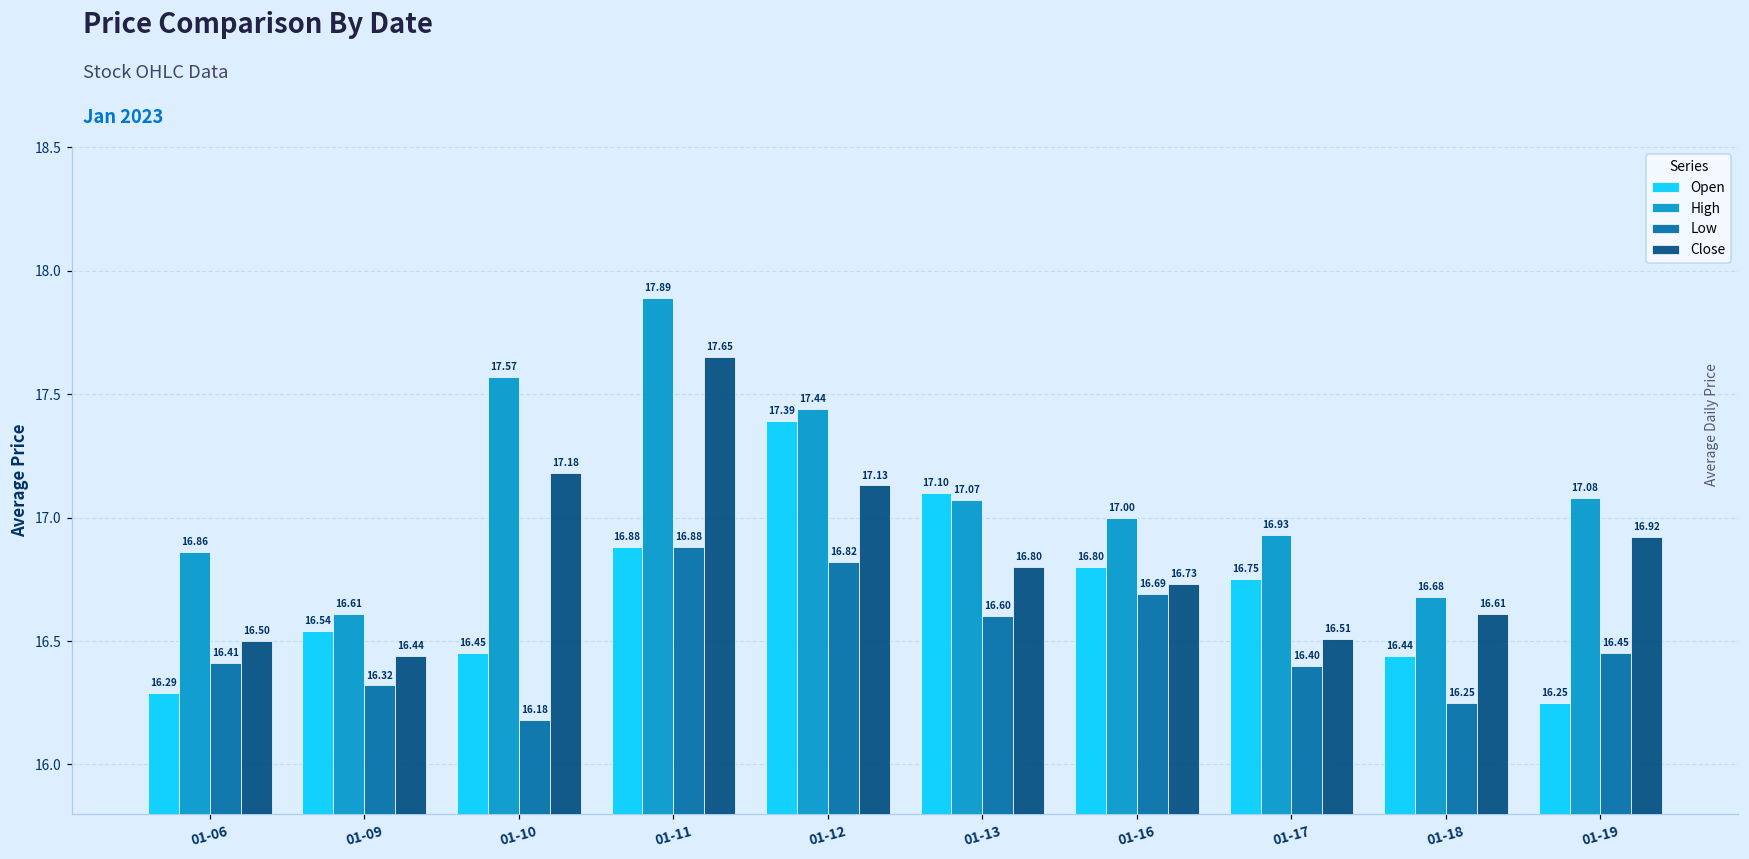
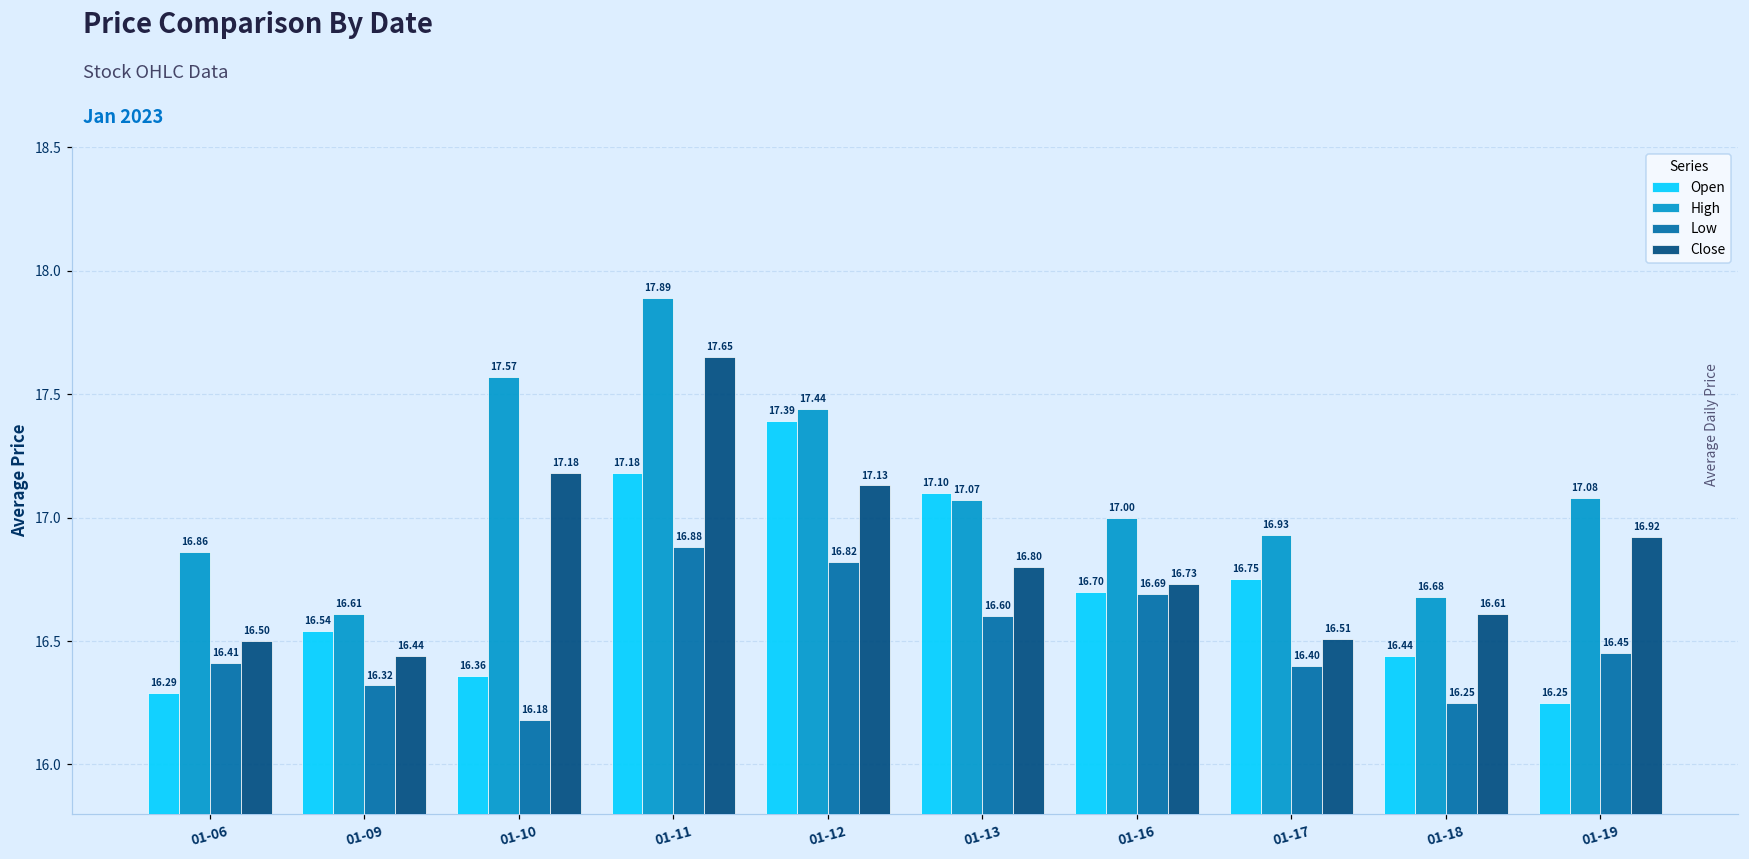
  {
    "Open": {
      "01-06": 16.29,
      "01-09": 16.54,
-     "01-10": 16.45,
-     "01-11": 16.88,
+     "01-10": 16.36,
+     "01-11": 17.18,
      "01-12": 17.39,
      "01-13": 17.10,
-     "01-16": 16.80,
+     "01-16": 16.70,
      "01-17": 16.75,
      "01-18": 16.44,
      "01-19": 16.25
    }
  }
